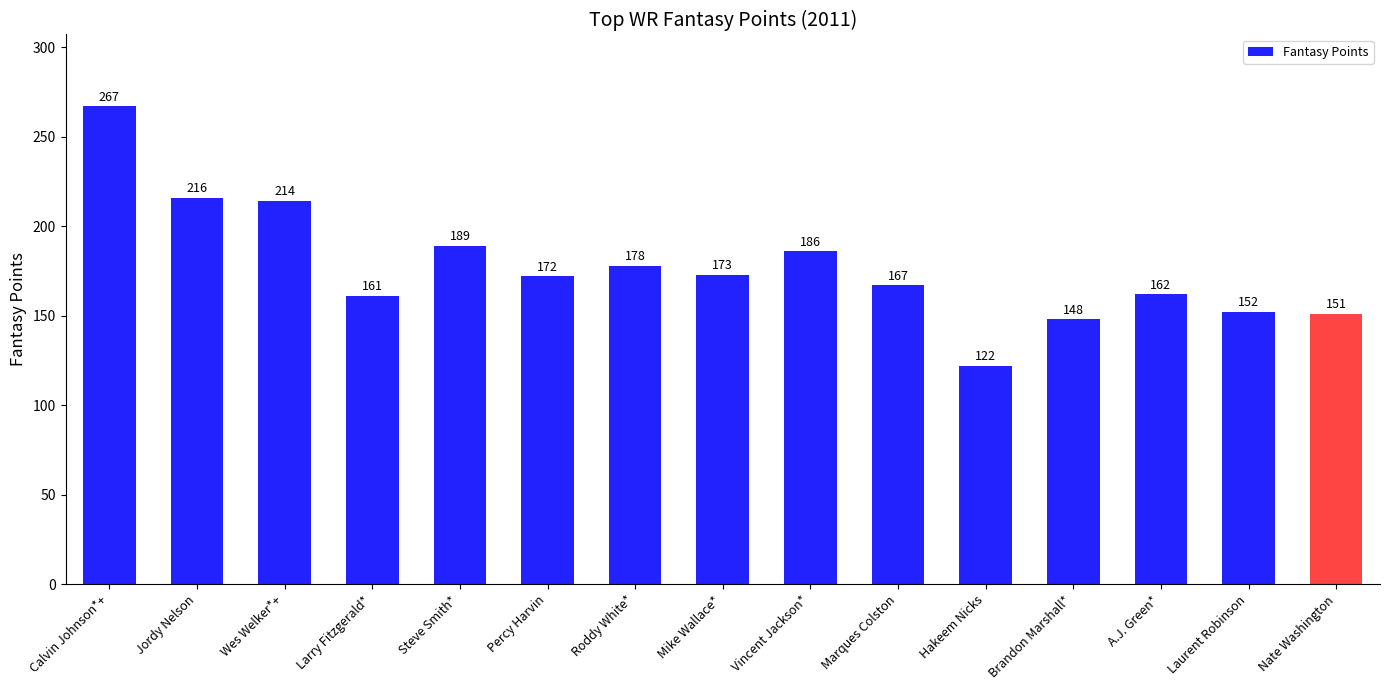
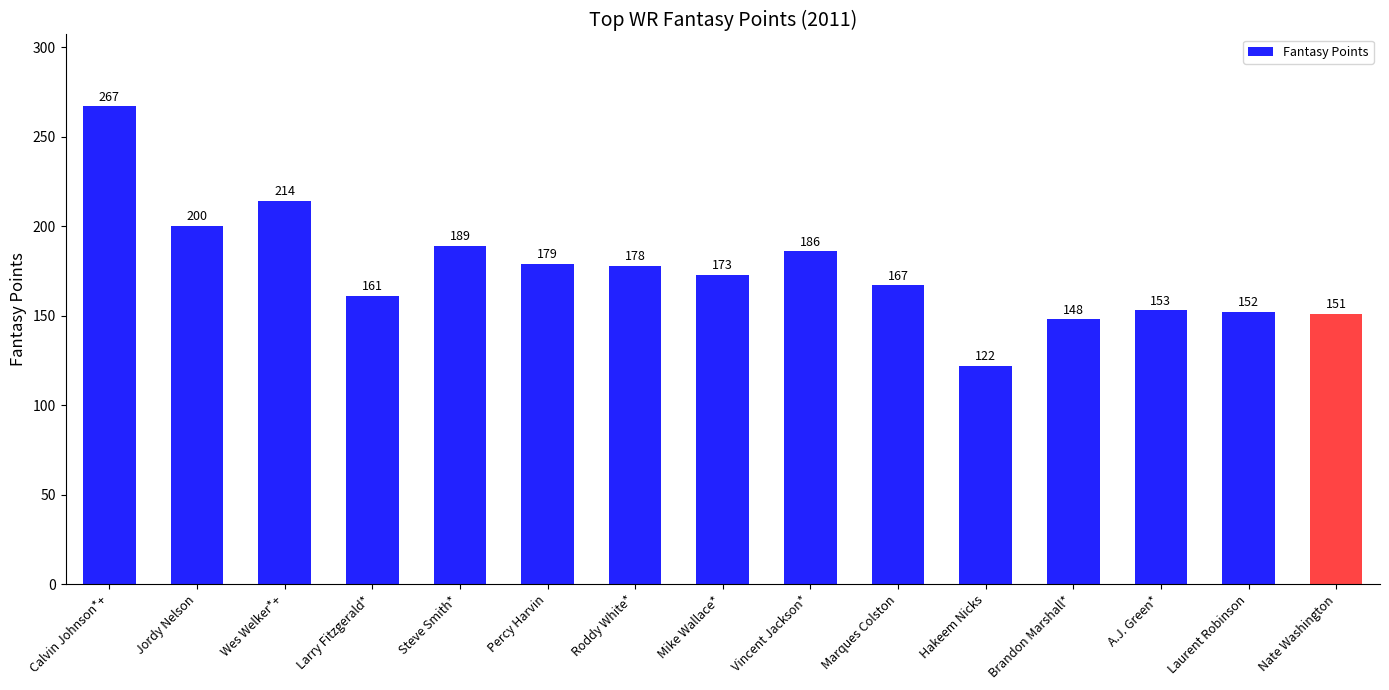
  {
    "Calvin Johnson*+": 267,
-   "Jordy Nelson": 216,
+   "Jordy Nelson": 200,
    "Wes Welker*+": 214,
    "Larry Fitzgerald*": 161,
    "Steve Smith*": 189,
-   "Percy Harvin": 172,
+   "Percy Harvin": 179,
    "Roddy White*": 178,
    "Mike Wallace*": 173,
    "Vincent Jackson*": 186,
    "Marques Colston": 167,
    "Hakeem Nicks": 122,
    "Brandon Marshall*": 148,
-   "A.J. Green*": 162,
+   "A.J. Green*": 153,
    "Laurent Robinson": 152,
    "Nate Washington": 151
  }
